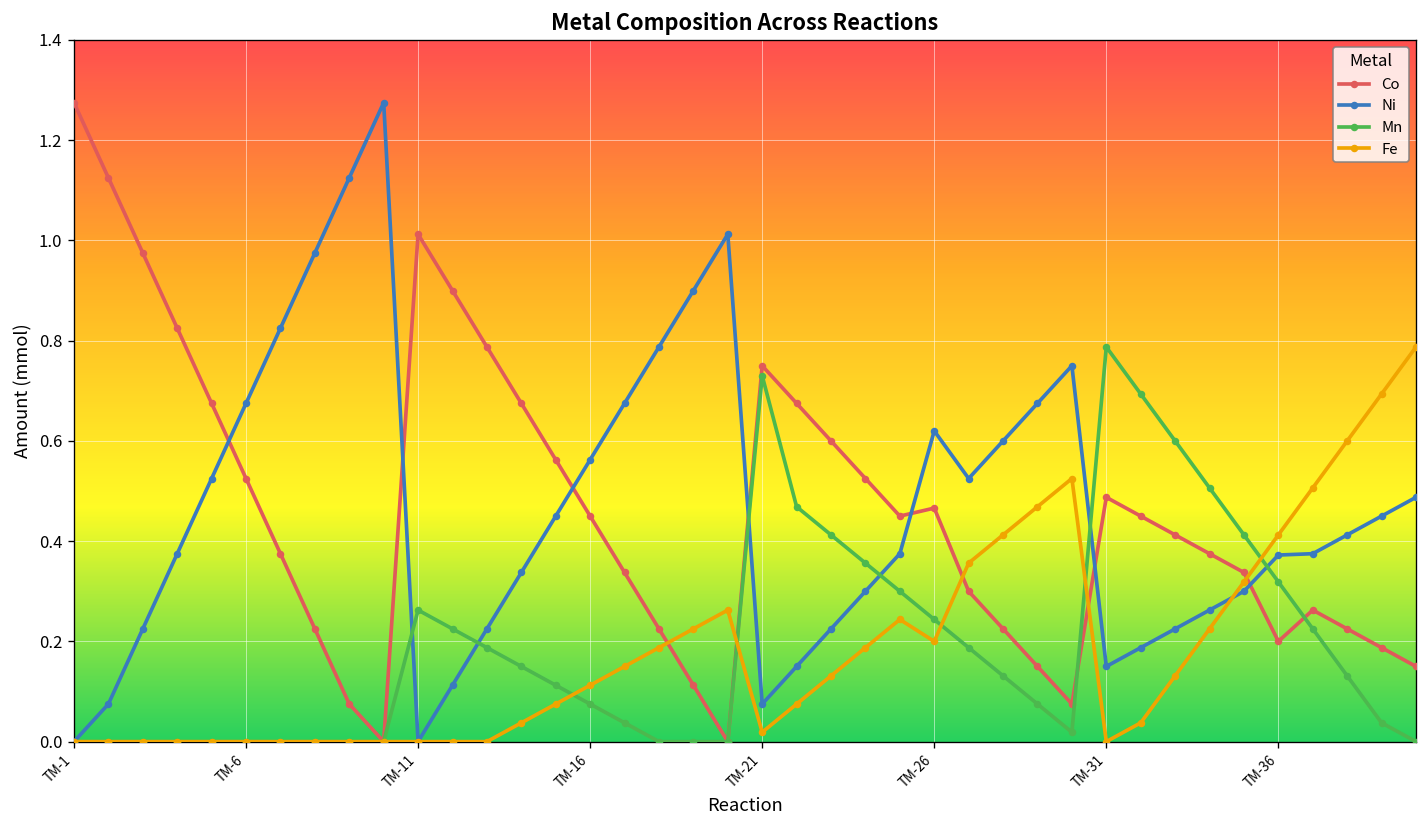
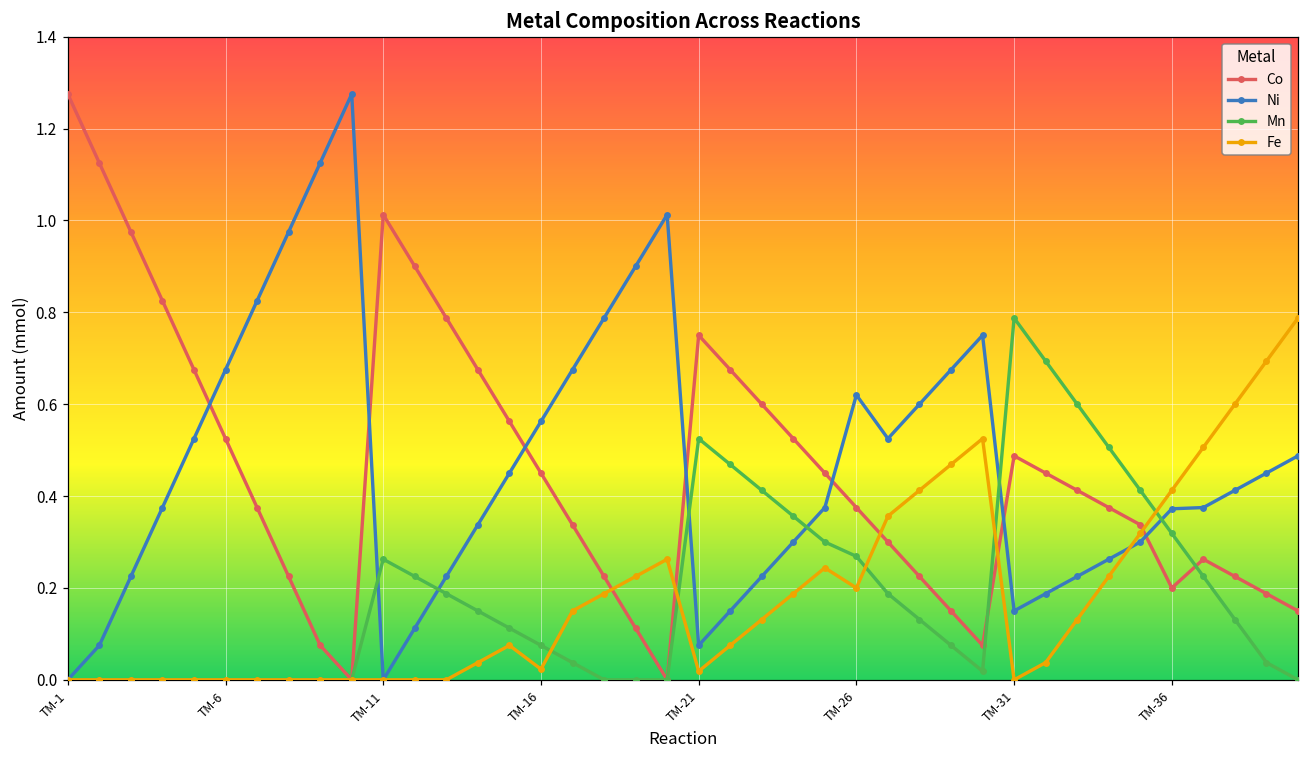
  {
    "Co": {
      "TM-1": 1.28,
      "TM-6": 0.53,
      "TM-11": 1.01,
      "TM-16": 0.45,
      "TM-21": 0.75,
-     "TM-26": 0.47,
+     "TM-26": 0.38,
      "TM-31": 0.49,
      "TM-36": 0.20
    },
    "Ni": {
      "TM-6": 0.68,
      "TM-16": 0.56,
      "TM-21": 0.08,
      "TM-26": 0.62,
      "TM-31": 0.15,
      "TM-36": 0.37
    },
    "Mn": {
      "TM-11": 0.26,
      "TM-16": 0.08,
-     "TM-21": 0.73,
-     "TM-26": 0.24,
+     "TM-21": 0.53,
+     "TM-26": 0.27,
      "TM-31": 0.79,
      "TM-36": 0.32
    },
    "Fe": {
-     "TM-16": 0.11,
+     "TM-16": 0.02,
      "TM-21": 0.02,
      "TM-26": 0.20,
      "TM-31": 0.00,
      "TM-36": 0.41
    }
  }
